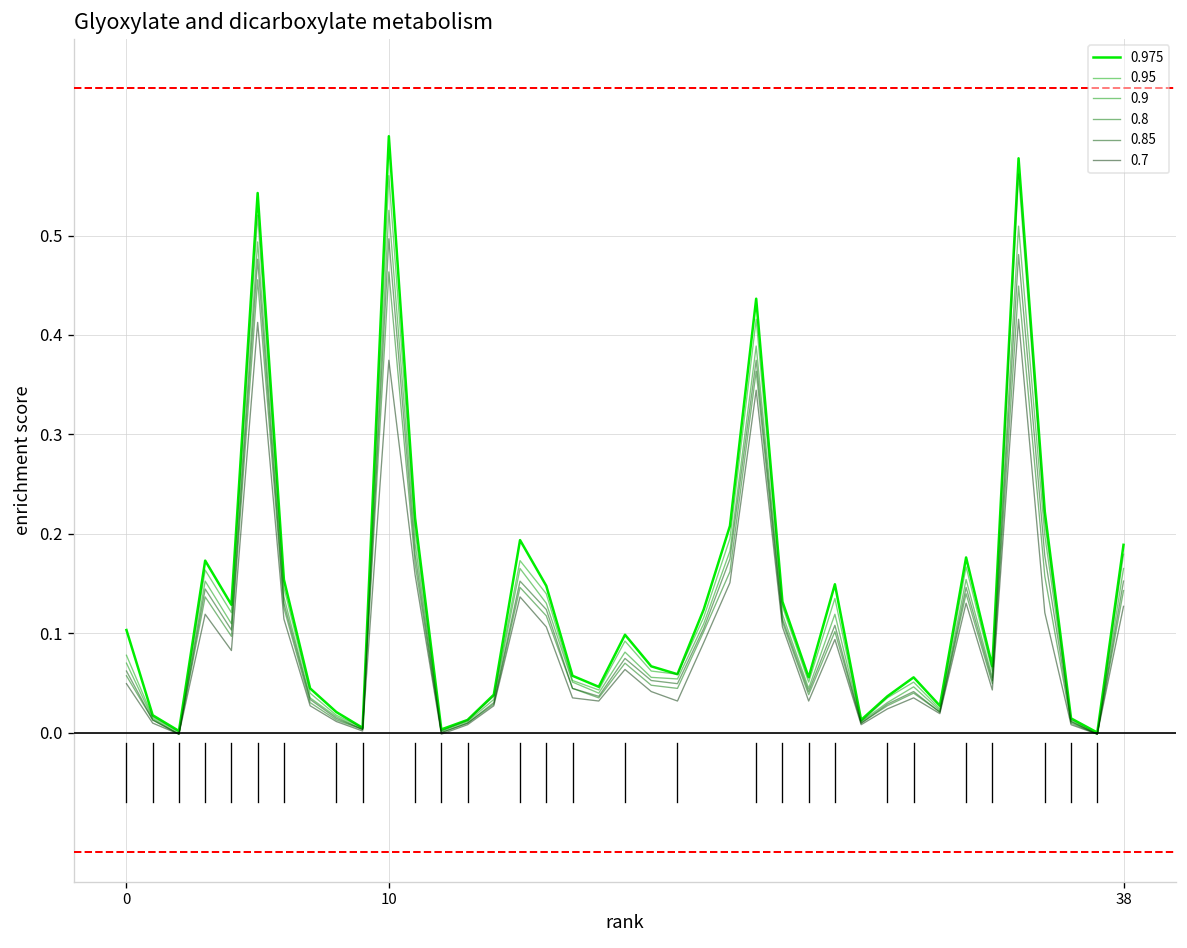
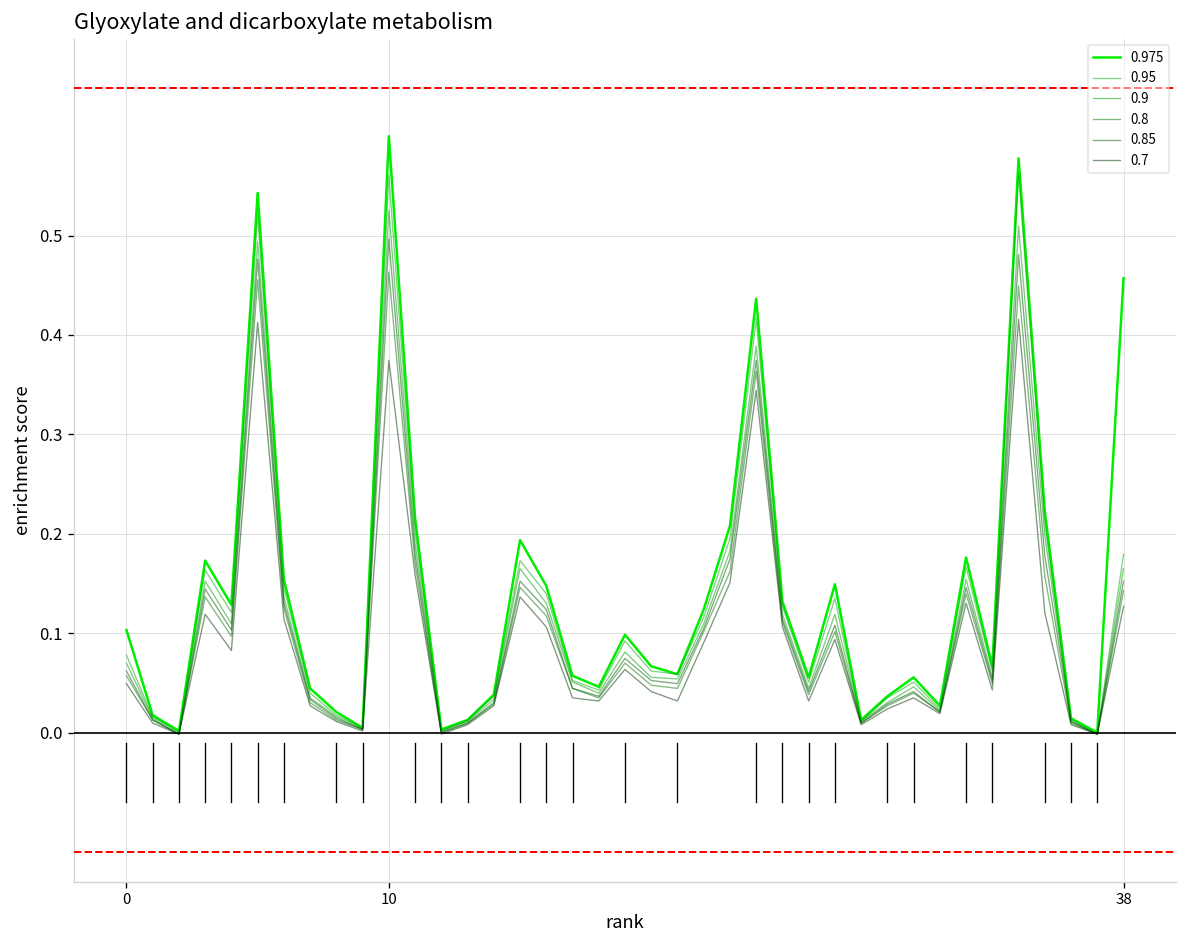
  {
    "0.975": {
      "0": 0.10,
      "10": 0.60,
-     "38": 0.19
+     "38": 0.46
    }
  }
